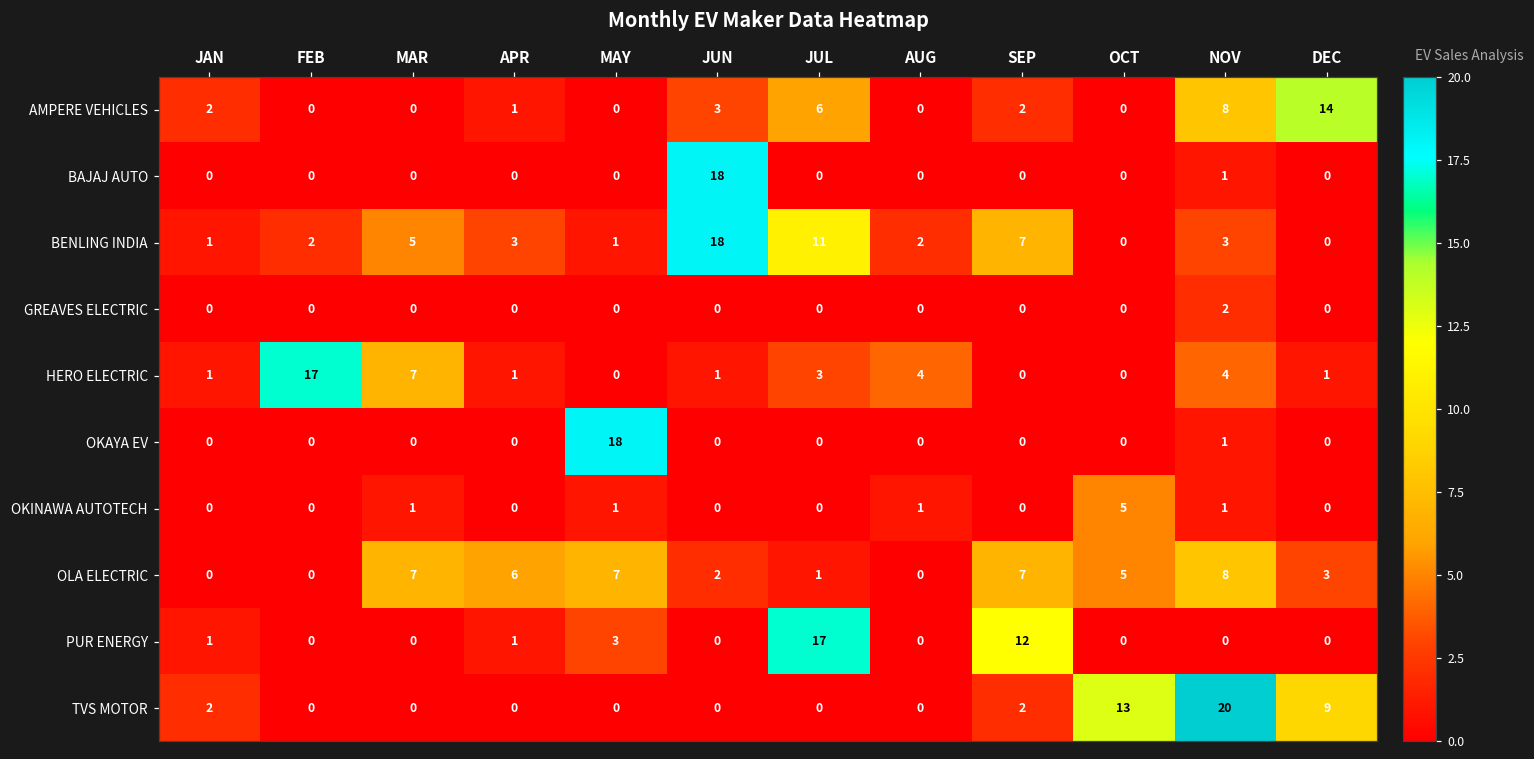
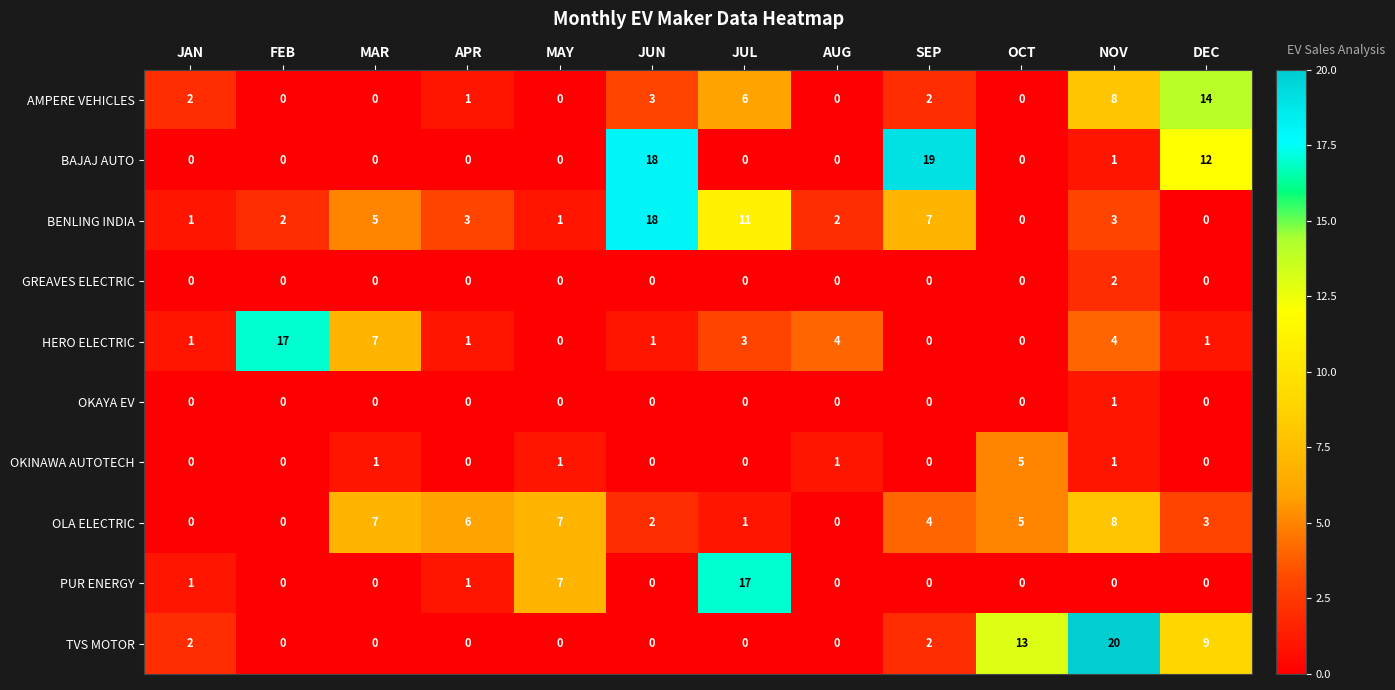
  {
    "AMPERE VEHICLES": {
      "JAN": 2,
      "FEB": 0,
      "MAR": 0,
      "APR": 1,
      "MAY": 0,
      "JUN": 3,
      "JUL": 6,
      "AUG": 0,
      "SEP": 2,
      "OCT": 0,
      "NOV": 8,
      "DEC": 14
    },
    "BAJAJ AUTO": {
      "JAN": 0,
      "FEB": 0,
      "MAR": 0,
      "APR": 0,
      "MAY": 0,
      "JUN": 18,
      "JUL": 0,
      "AUG": 0,
-     "SEP": 0,
+     "SEP": 19,
      "OCT": 0,
      "NOV": 1,
-     "DEC": 0
+     "DEC": 12
    },
    "BENLING INDIA": {
      "JAN": 1,
      "FEB": 2,
      "MAR": 5,
      "APR": 3,
      "MAY": 1,
      "JUN": 18,
      "JUL": 11,
      "AUG": 2,
      "SEP": 7,
      "OCT": 0,
      "NOV": 3,
      "DEC": 0
    },
    "GREAVES ELECTRIC": {
      "JAN": 0,
      "FEB": 0,
      "MAR": 0,
      "APR": 0,
      "MAY": 0,
      "JUN": 0,
      "JUL": 0,
      "AUG": 0,
      "SEP": 0,
      "OCT": 0,
      "NOV": 2,
      "DEC": 0
    },
    "HERO ELECTRIC": {
      "JAN": 1,
      "FEB": 17,
      "MAR": 7,
      "APR": 1,
      "MAY": 0,
      "JUN": 1,
      "JUL": 3,
      "AUG": 4,
      "SEP": 0,
      "OCT": 0,
      "NOV": 4,
      "DEC": 1
    },
    "OKAYA EV": {
      "JAN": 0,
      "FEB": 0,
      "MAR": 0,
      "APR": 0,
-     "MAY": 18,
+     "MAY": 0,
      "JUN": 0,
      "JUL": 0,
      "AUG": 0,
      "SEP": 0,
      "OCT": 0,
      "NOV": 1,
      "DEC": 0
    },
    "OKINAWA AUTOTECH": {
      "JAN": 0,
      "FEB": 0,
      "MAR": 1,
      "APR": 0,
      "MAY": 1,
      "JUN": 0,
      "JUL": 0,
      "AUG": 1,
      "SEP": 0,
      "OCT": 5,
      "NOV": 1,
      "DEC": 0
    },
    "OLA ELECTRIC": {
      "JAN": 0,
      "FEB": 0,
      "MAR": 7,
      "APR": 6,
      "MAY": 7,
      "JUN": 2,
      "JUL": 1,
      "AUG": 0,
-     "SEP": 7,
+     "SEP": 4,
      "OCT": 5,
      "NOV": 8,
      "DEC": 3
    },
    "PUR ENERGY": {
      "JAN": 1,
      "FEB": 0,
      "MAR": 0,
      "APR": 1,
-     "MAY": 3,
+     "MAY": 7,
      "JUN": 0,
      "JUL": 17,
      "AUG": 0,
-     "SEP": 12,
+     "SEP": 0,
      "OCT": 0,
      "NOV": 0,
      "DEC": 0
    },
    "TVS MOTOR": {
      "JAN": 2,
      "FEB": 0,
      "MAR": 0,
      "APR": 0,
      "MAY": 0,
      "JUN": 0,
      "JUL": 0,
      "AUG": 0,
      "SEP": 2,
      "OCT": 13,
      "NOV": 20,
      "DEC": 9
    }
  }
